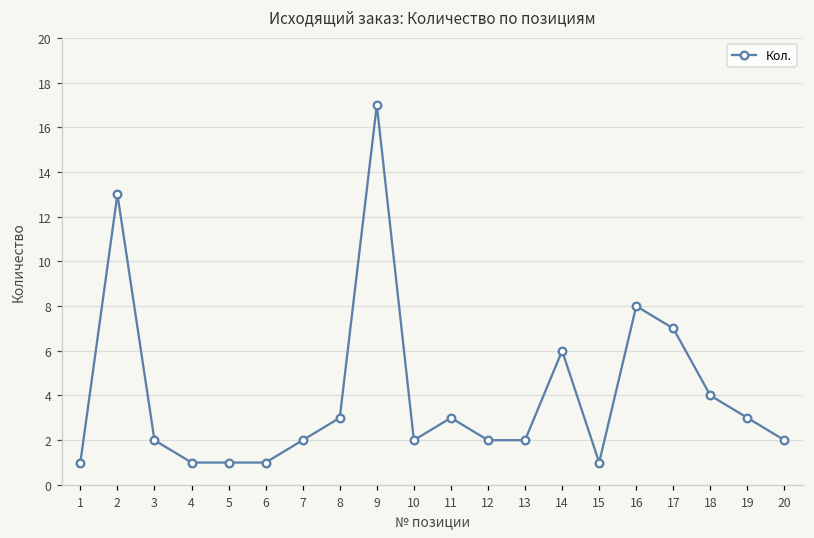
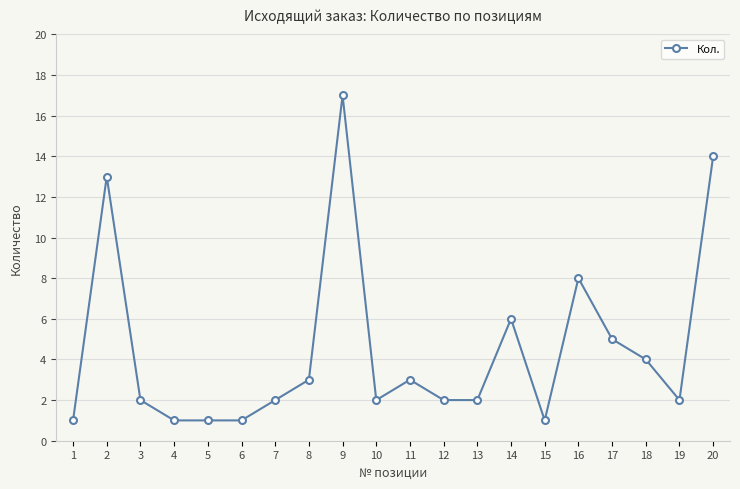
  {
    "1": 1,
    "2": 13,
    "3": 2,
    "4": 1,
    "5": 1,
    "6": 1,
    "7": 2,
    "8": 3,
    "9": 17,
    "10": 2,
    "11": 3,
    "12": 2,
    "13": 2,
    "14": 6,
    "15": 1,
    "16": 8,
-   "17": 7,
+   "17": 5,
    "18": 4,
-   "19": 3,
-   "20": 2
+   "19": 2,
+   "20": 14
  }
